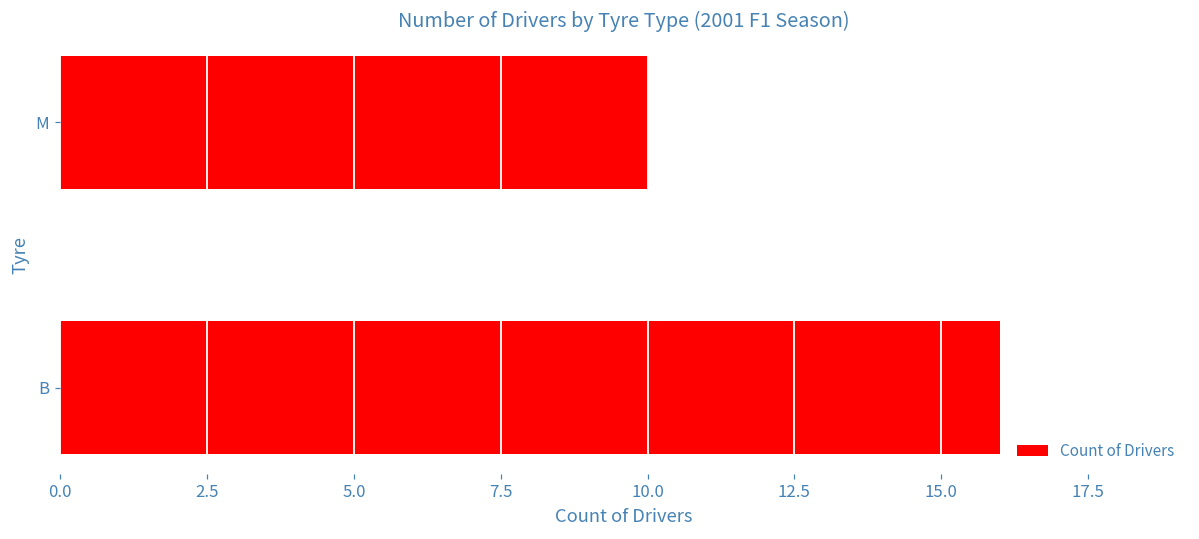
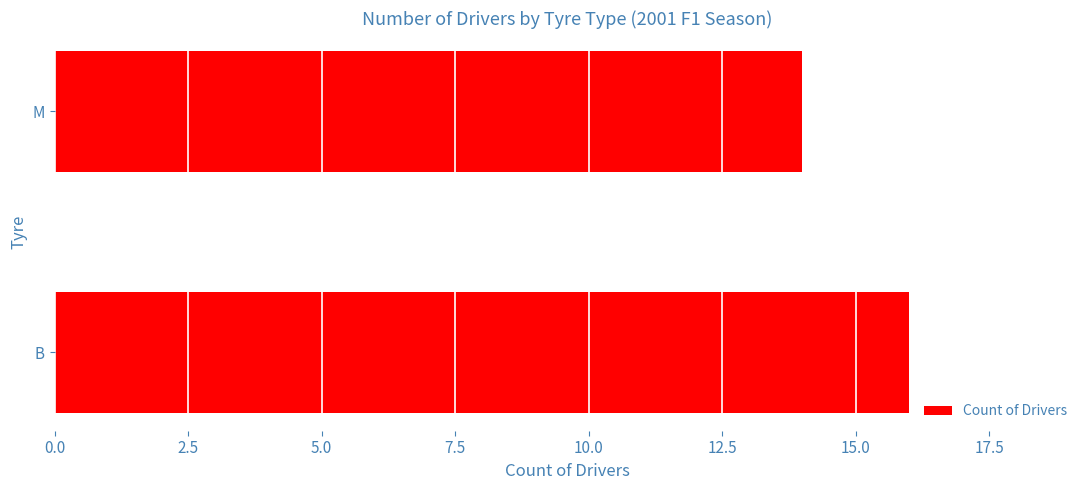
  {
-   "M": 10,
+   "M": 14,
    "B": 16
  }
